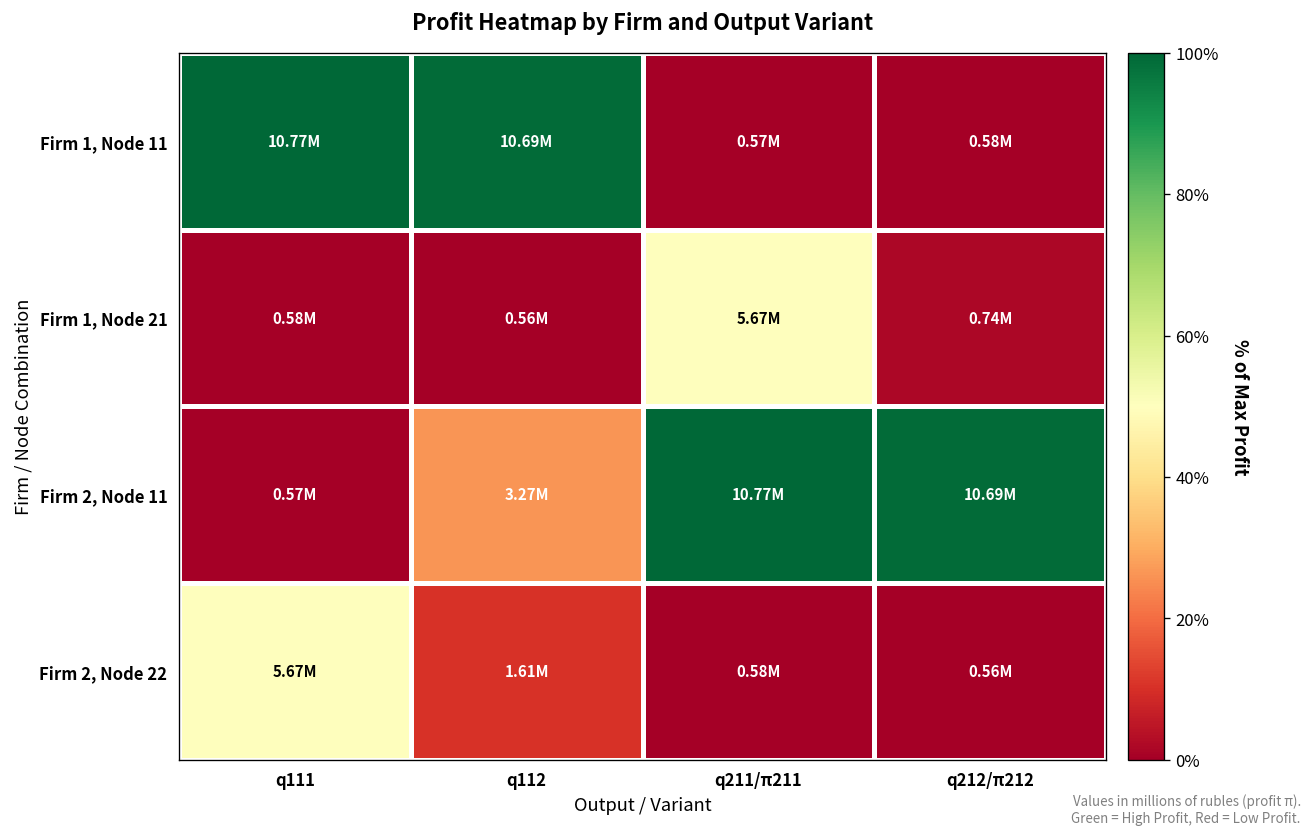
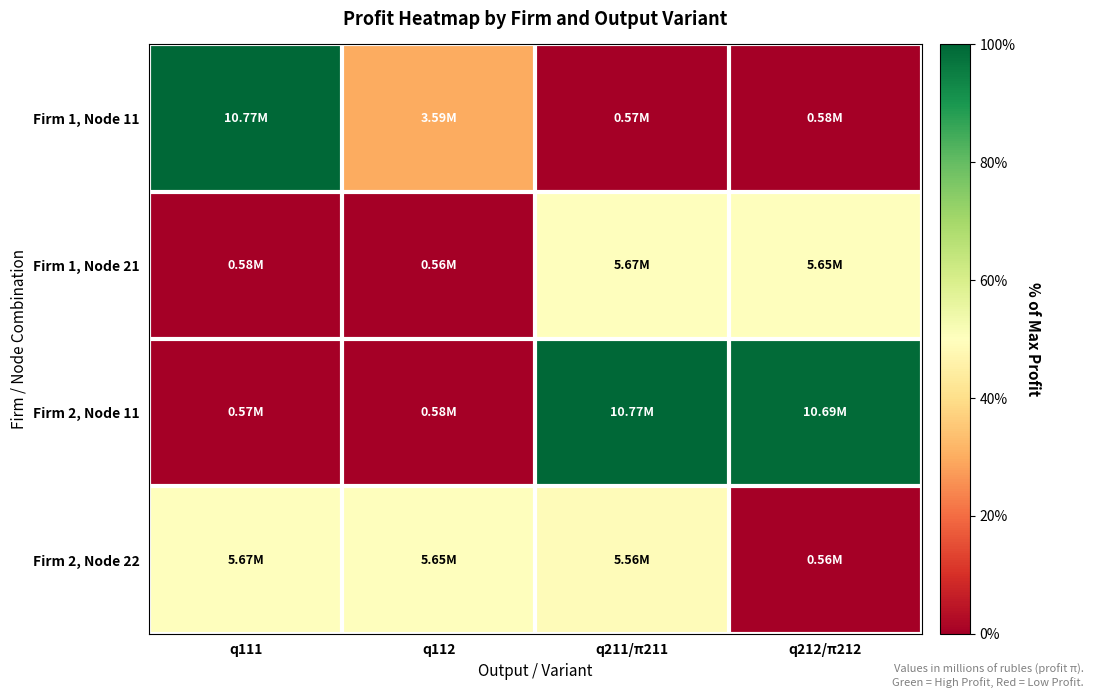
  {
    "Firm 1, Node 11": {
      "q111": "10.77M",
-     "q112": "10.69M",
+     "q112": "3.59M",
      "q211/π211": "0.57M",
      "q212/π212": "0.58M"
    },
    "Firm 1, Node 21": {
      "q111": "0.58M",
      "q112": "0.56M",
      "q211/π211": "5.67M",
-     "q212/π212": "0.74M"
+     "q212/π212": "5.65M"
    },
    "Firm 2, Node 11": {
      "q111": "0.57M",
-     "q112": "3.27M",
+     "q112": "0.58M",
      "q211/π211": "10.77M",
      "q212/π212": "10.69M"
    },
    "Firm 2, Node 22": {
      "q111": "5.67M",
-     "q112": "1.61M",
-     "q211/π211": "0.58M",
+     "q112": "5.65M",
+     "q211/π211": "5.56M",
      "q212/π212": "0.56M"
    }
  }
